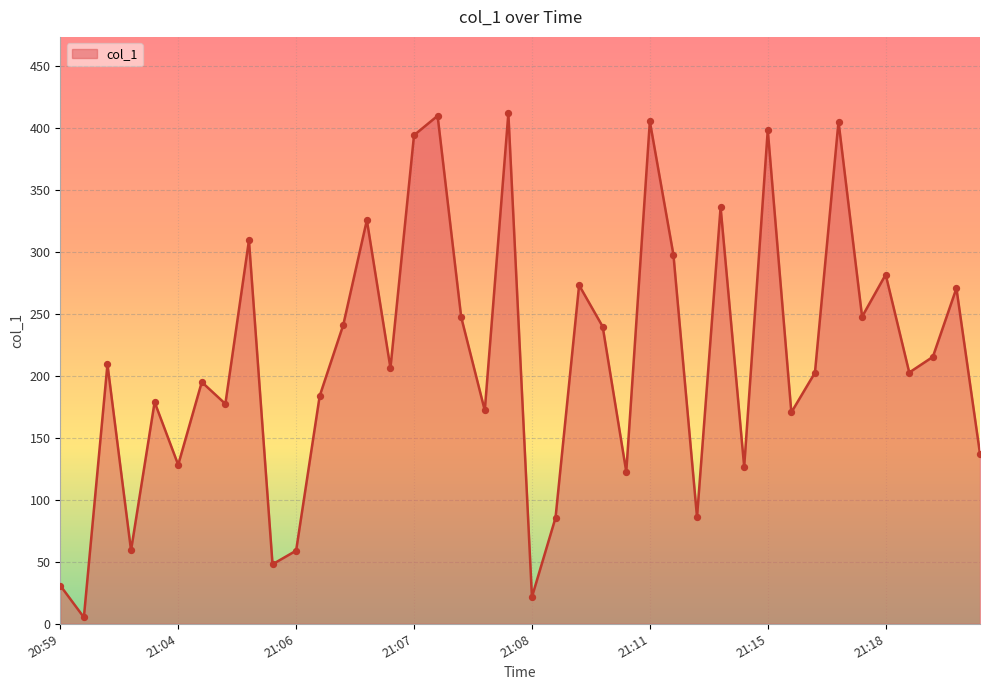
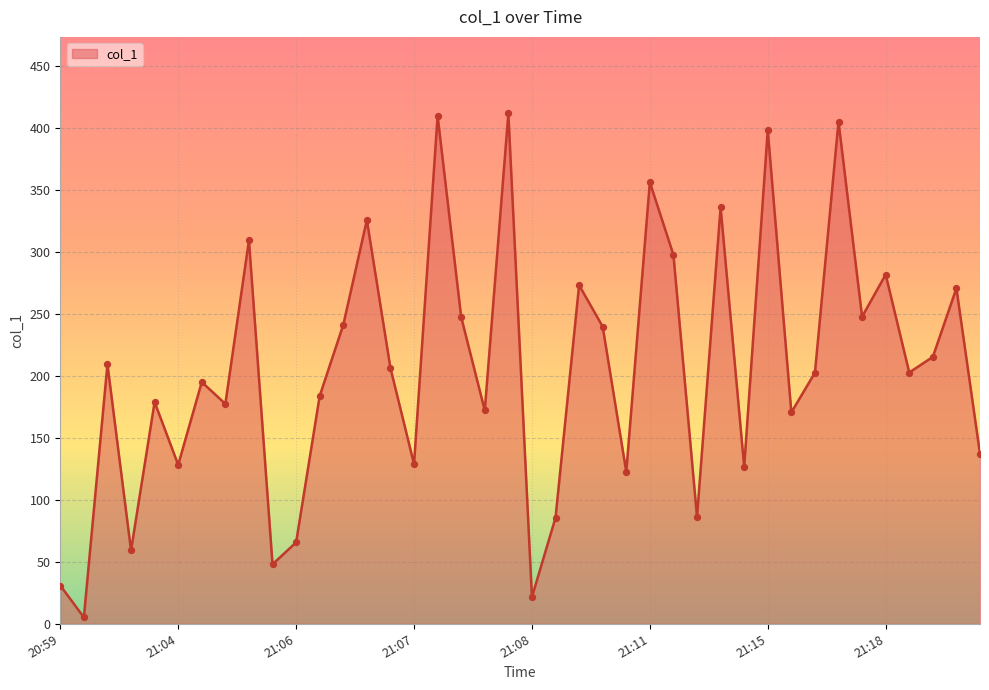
  {
    "20:59": 31,
    "21:04": 128,
-   "21:06": 59,
-   "21:07": 394,
+   "21:06": 66,
+   "21:07": 129,
    "21:08": 22,
-   "21:11": 405,
+   "21:11": 356,
    "21:15": 398,
    "21:18": 281
  }
